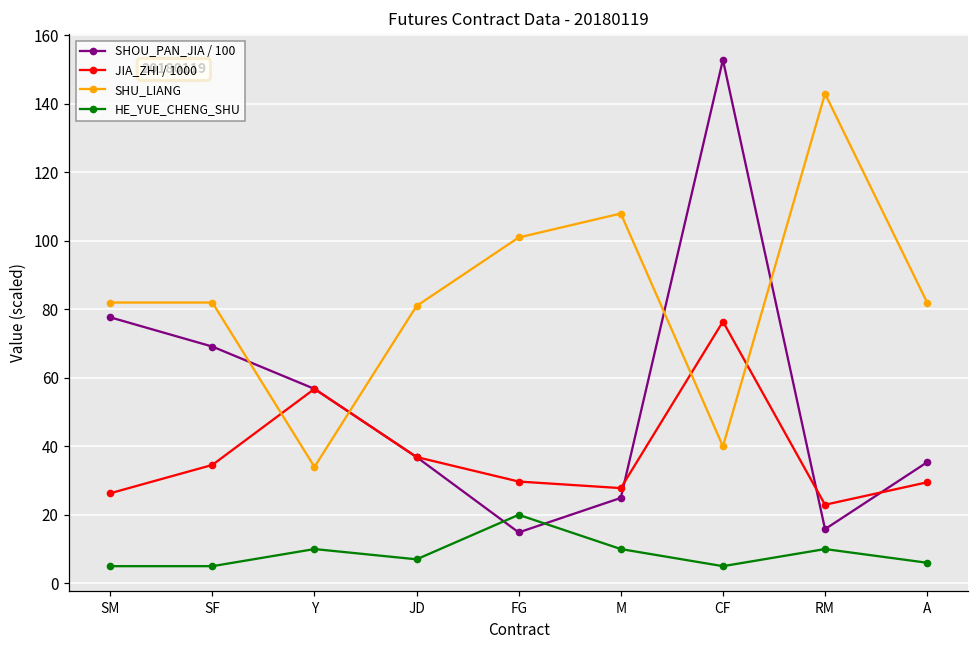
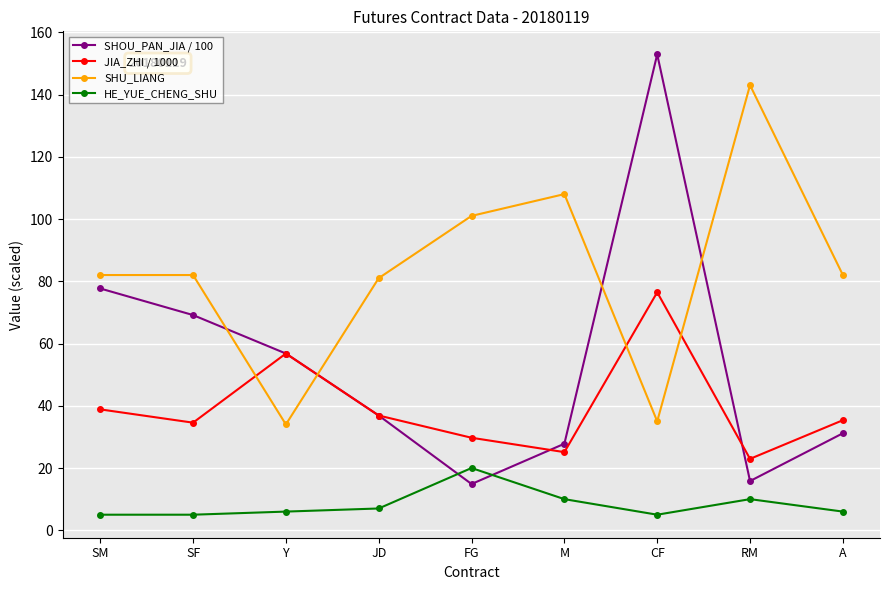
  {
    "SHOU_PAN_JIA / 100": {
      "SM": 78,
      "SF": 69,
      "FG": 15,
-     "M": 25,
+     "M": 28,
      "CF": 153,
      "RM": 16,
-     "A": 35
+     "A": 31
    },
    "JIA_ZHI / 1000": {
-     "SM": 26,
+     "SM": 39,
      "SF": 35,
      "FG": 30,
-     "M": 28,
+     "M": 25,
      "CF": 76,
      "RM": 23,
-     "A": 29
+     "A": 35
    },
    "SHU_LIANG": {
      "SM": 82,
      "SF": 82,
      "Y": 34,
      "JD": 81,
      "FG": 101,
      "M": 108,
-     "CF": 40,
+     "CF": 35,
      "RM": 143,
      "A": 82
    },
    "HE_YUE_CHENG_SHU": {
      "SM": 5,
      "SF": 5,
-     "Y": 10,
+     "Y": 6,
      "JD": 7,
      "FG": 20,
      "M": 10,
      "CF": 5,
      "RM": 10,
      "A": 6
    }
  }
